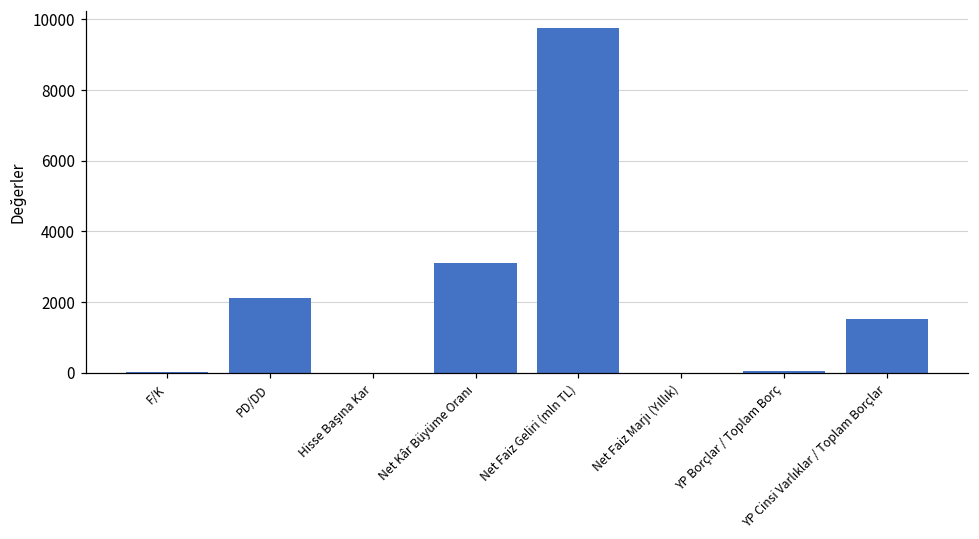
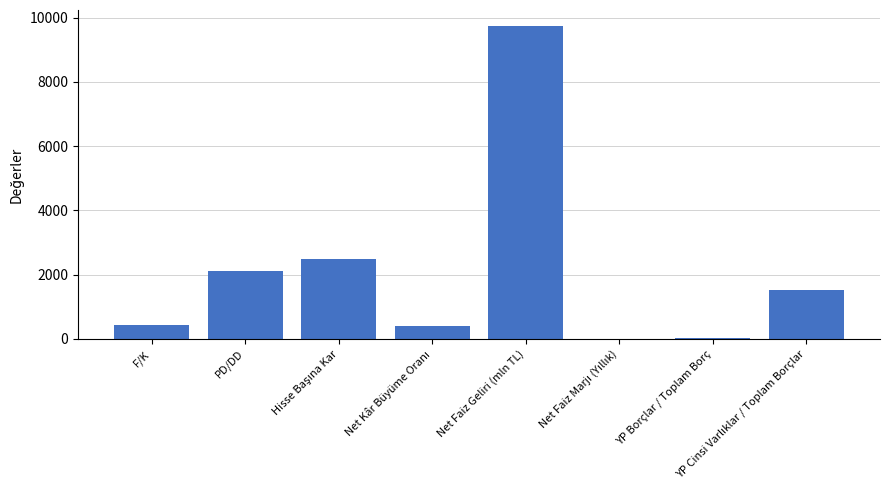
  {
-   "F/K": 0,
+   "F/K": 400,
    "PD/DD": 2100,
-   "Hisse Başına Kar": 0,
-   "Net Kâr Büyüme Oranı": 3100,
+   "Hisse Başına Kar": 2500,
+   "Net Kâr Büyüme Oranı": 400,
    "Net Faiz Geliri (mln TL)": 9800,
    "YP Cinsi Varlıklar / Toplam Borçlar": 1500
  }
